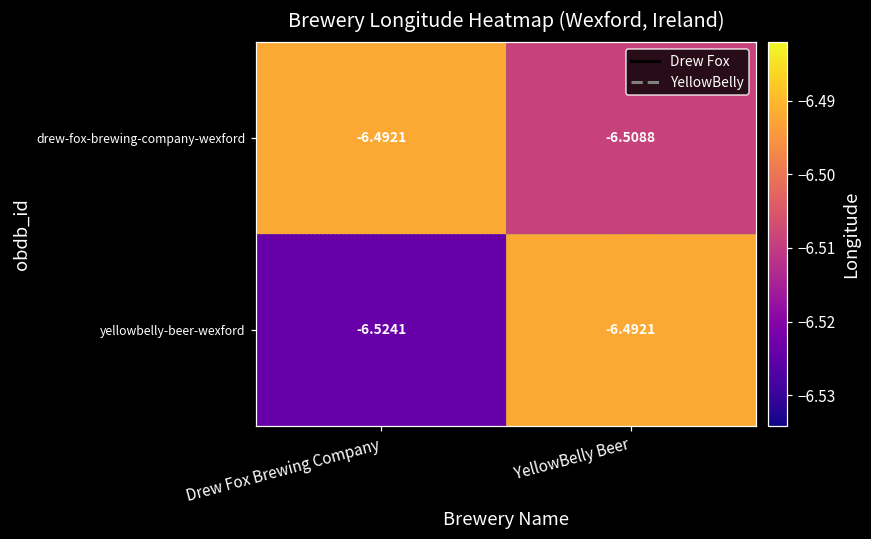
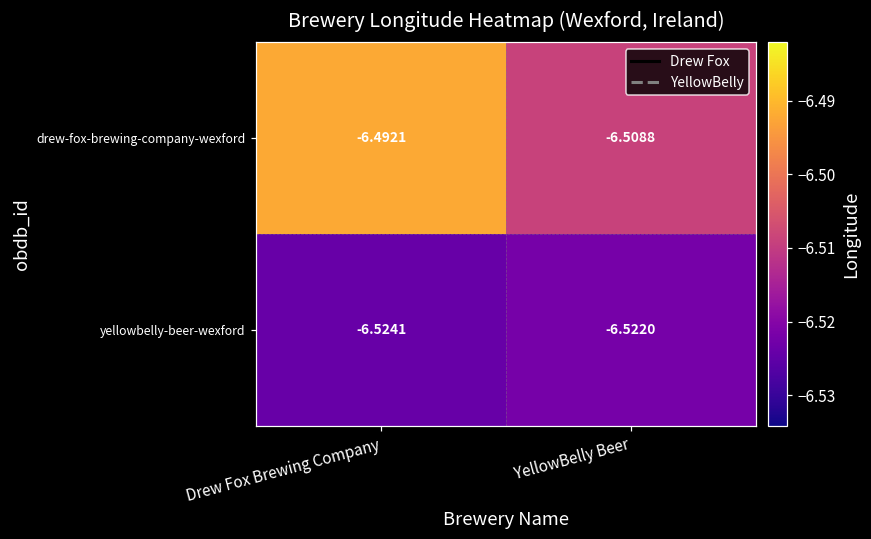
  {
    "drew-fox-brewing-company-wexford": {
      "Drew Fox Brewing Company": -6.4921,
      "YellowBelly Beer": -6.5088
    },
    "yellowbelly-beer-wexford": {
      "Drew Fox Brewing Company": -6.5241,
-     "YellowBelly Beer": -6.4921
+     "YellowBelly Beer": -6.5220
    }
  }
